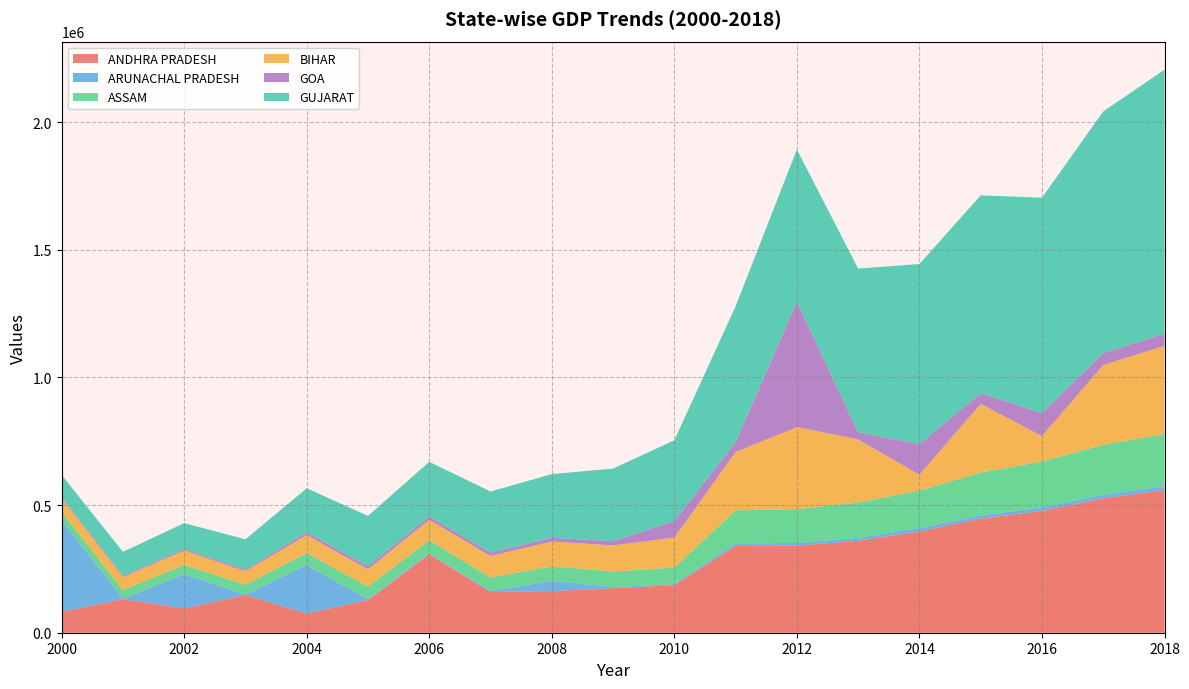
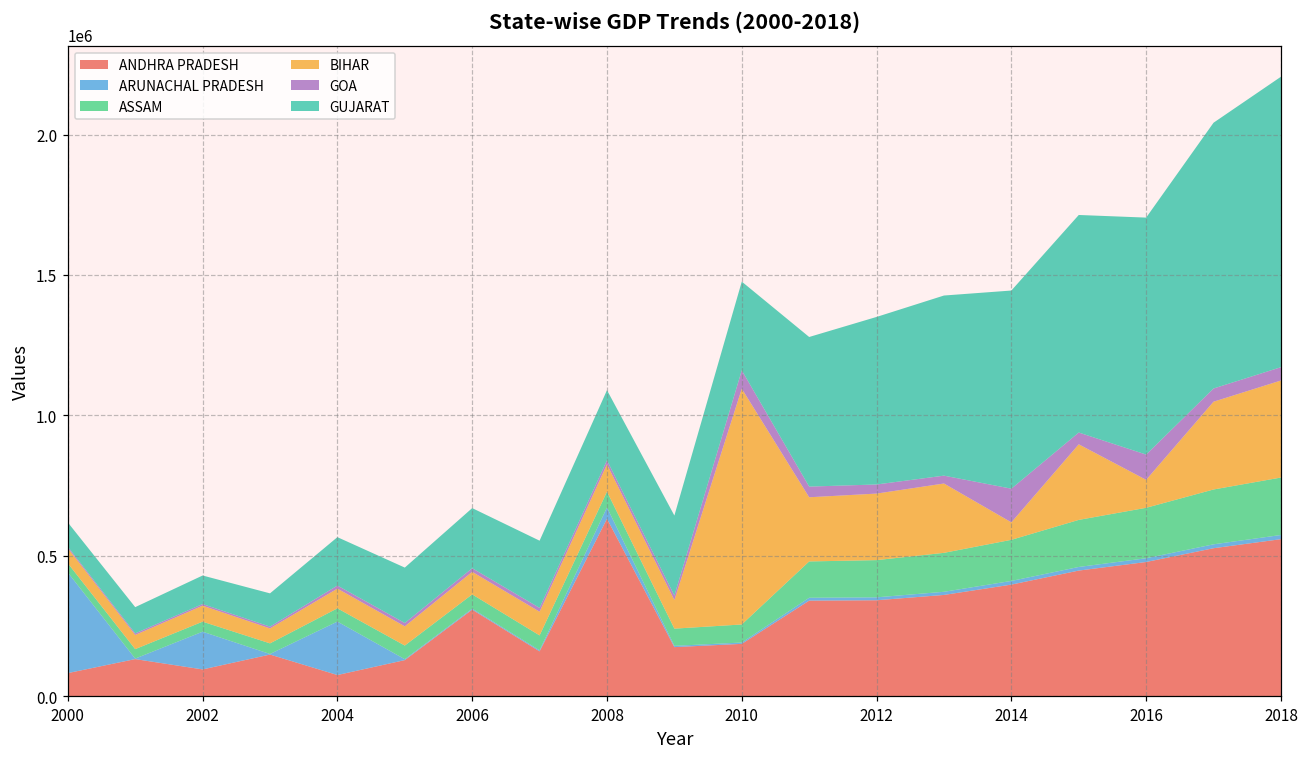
  {
    "ANDHRA PRADESH": {
      "2000": 80000,
      "2002": 100000,
      "2004": 80000,
-     "2008": 160000,
+     "2008": 630000,
      "2012": 340000,
      "2014": 400000,
      "2016": 480000,
      "2018": 560000
    },
    "ARUNACHAL PRADESH": {
      "2000": 360000,
      "2002": 130000,
      "2004": 190000,
      "2008": 40000,
      "2012": 10000,
      "2014": 10000,
      "2016": 10000,
      "2018": 10000
    },
    "BIHAR": {
      "2004": 70000,
      "2006": 80000,
      "2008": 100000,
-     "2010": 120000,
-     "2012": 320000,
+     "2010": 840000,
+     "2012": 240000,
      "2014": 60000,
      "2016": 100000,
      "2018": 350000
    },
    "GOA": {
      "2004": 10000,
      "2006": 10000,
      "2008": 10000,
      "2010": 70000,
-     "2012": 490000,
+     "2012": 30000,
      "2014": 120000,
      "2016": 90000,
      "2018": 50000
    }
  }
